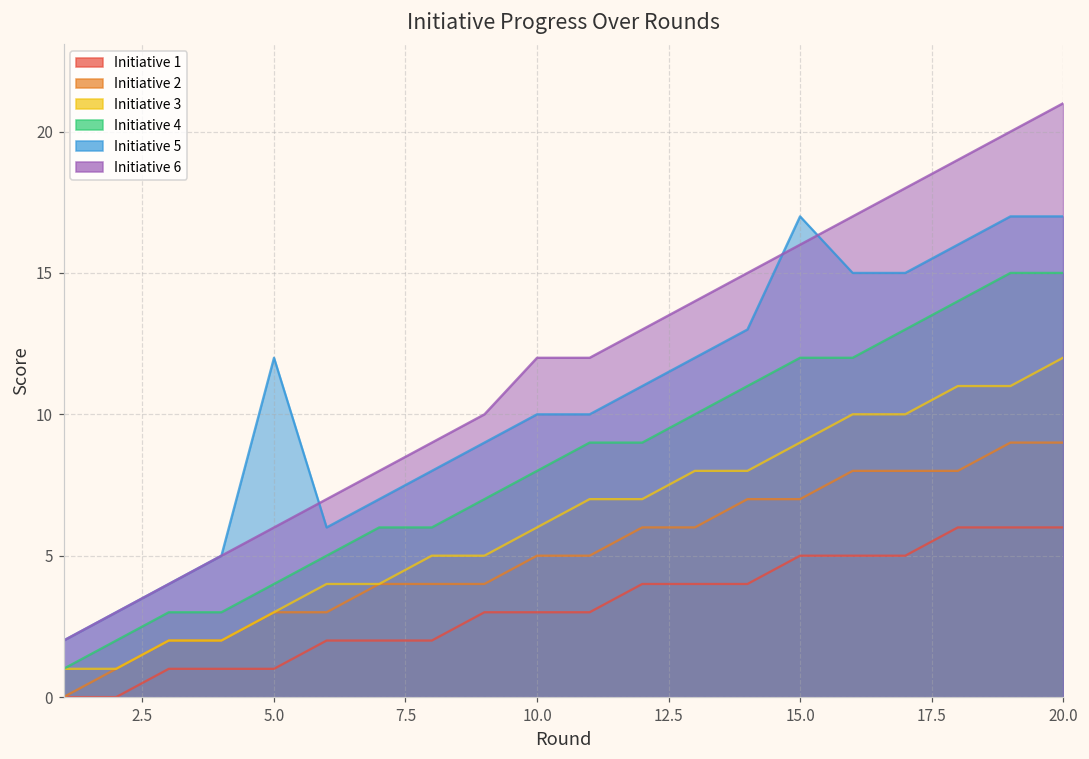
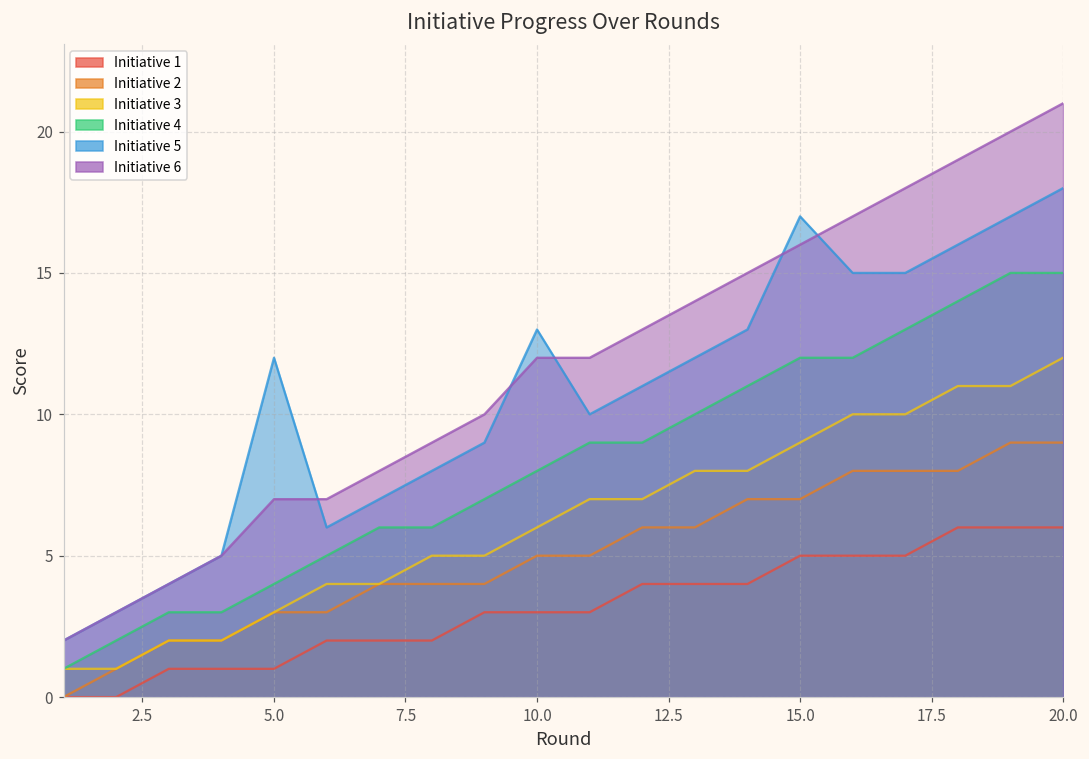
  {
    "Initiative 4": {
      "5.0": 4,
      "10.0": 8,
      "15.0": 12,
      "20.0": 15
    },
    "Initiative 5": {
      "5.0": 12,
-     "10.0": 10,
+     "10.0": 13,
      "15.0": 17,
-     "20.0": 17
+     "20.0": 18
    },
    "Initiative 6": {
-     "5.0": 6,
+     "5.0": 7,
      "10.0": 12,
      "15.0": 16,
      "20.0": 21
    }
  }
